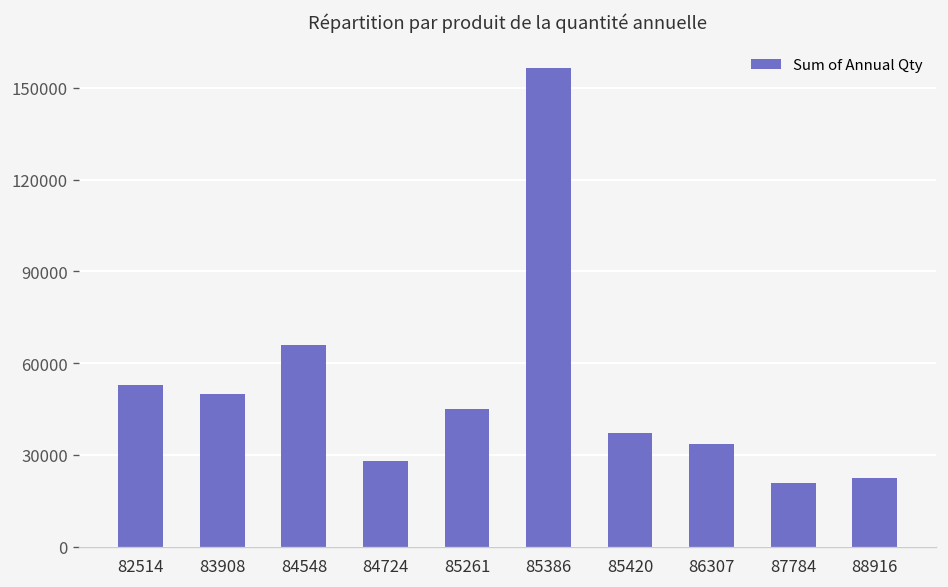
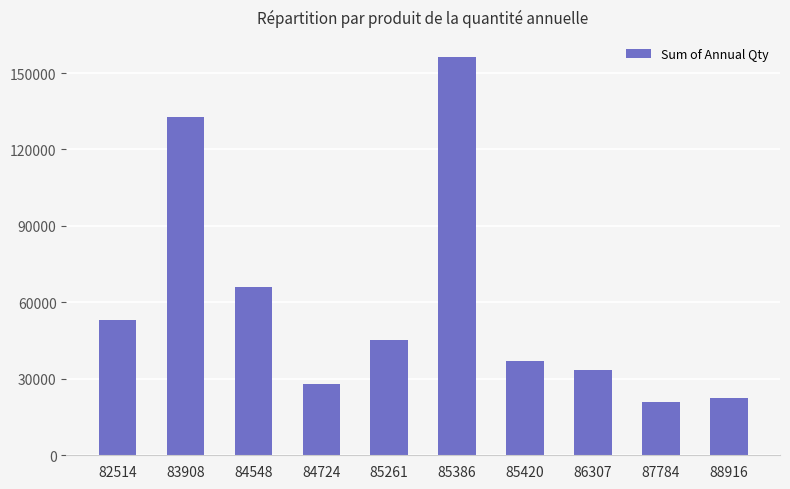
  {
    "82514": 53000,
-   "83908": 50000,
+   "83908": 133000,
    "84548": 66000,
    "84724": 28000,
    "85261": 45000,
    "85386": 156000,
    "85420": 37000,
    "86307": 34000,
    "87784": 21000,
    "88916": 22000
  }
